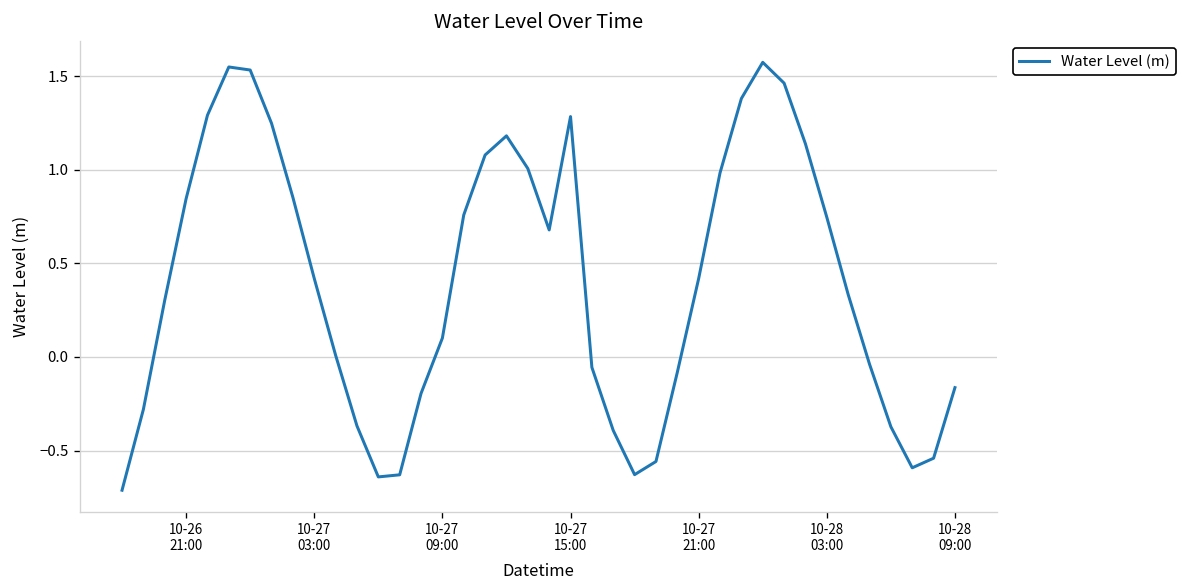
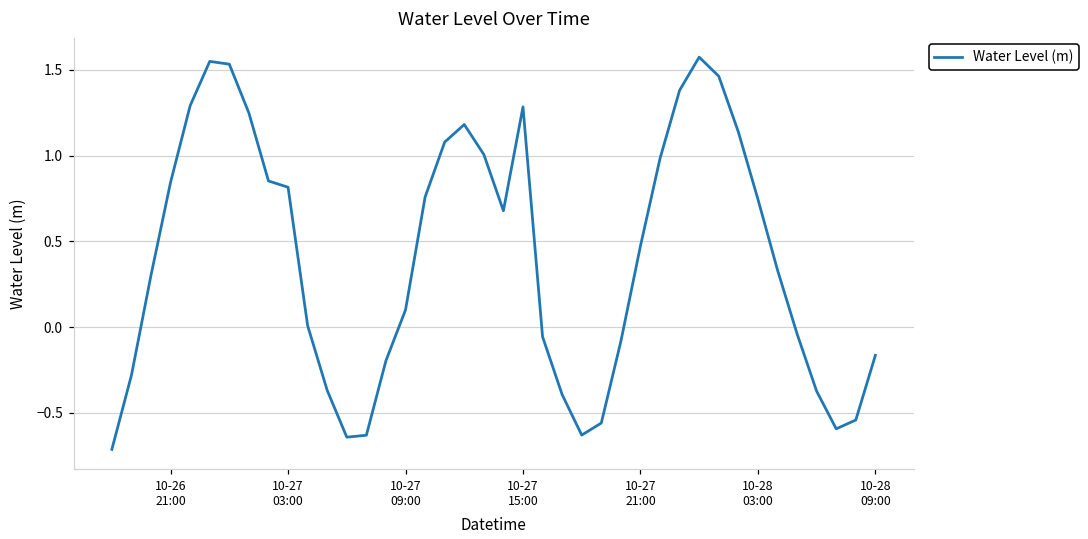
  {
    "10-26 21:00": 0.85,
-   "10-27 03:00": 0.42,
+   "10-27 03:00": 0.82,
    "10-27 09:00": 0.10,
    "10-27 15:00": 1.28,
-   "10-27 21:00": 0.42,
+   "10-27 21:00": 0.47,
    "10-28 03:00": 0.75,
    "10-28 09:00": -0.16
  }
